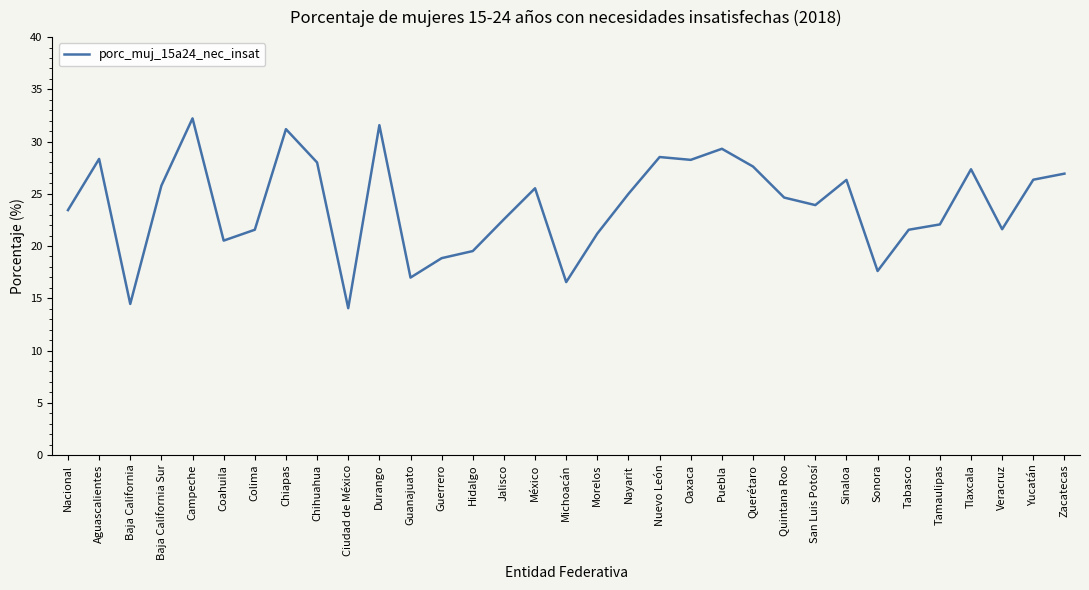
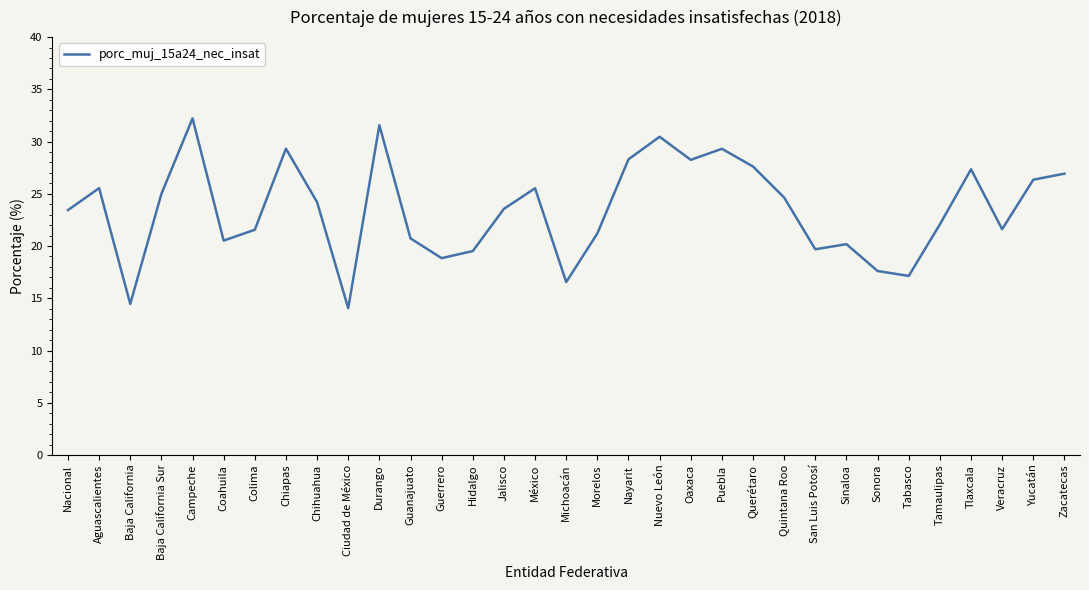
  {
    "Nacional": 23.4,
-   "Aguascalientes": 28.3,
+   "Aguascalientes": 25.5,
    "Baja California": 14.5,
-   "Baja California Sur": 25.8,
+   "Baja California Sur": 25.0,
    "Campeche": 32.2,
    "Coahuila": 20.5,
    "Colima": 21.6,
-   "Chiapas": 31.2,
-   "Chihuahua": 28.0,
+   "Chiapas": 29.3,
+   "Chihuahua": 24.2,
    "Ciudad de México": 14.1,
    "Durango": 31.6,
-   "Guanajuato": 17.0,
+   "Guanajuato": 20.7,
    "Guerrero": 18.8,
    "Hidalgo": 19.5,
-   "Jalisco": 22.6,
+   "Jalisco": 23.6,
    "México": 25.5,
    "Michoacán": 16.6,
    "Morelos": 21.2,
-   "Nayarit": 25.0,
-   "Nuevo León": 28.5,
+   "Nayarit": 28.3,
+   "Nuevo León": 30.5,
    "Oaxaca": 28.3,
    "Puebla": 29.3,
    "Querétaro": 27.6,
    "Quintana Roo": 24.6,
-   "San Luis Potosí": 23.9,
-   "Sinaloa": 26.3,
+   "San Luis Potosí": 19.7,
+   "Sinaloa": 20.2,
    "Sonora": 17.6,
-   "Tabasco": 21.6,
+   "Tabasco": 17.1,
    "Tamaulipas": 22.1,
    "Tlaxcala": 27.4,
    "Veracruz": 21.6,
    "Yucatán": 26.4,
    "Zacatecas": 26.9
  }
